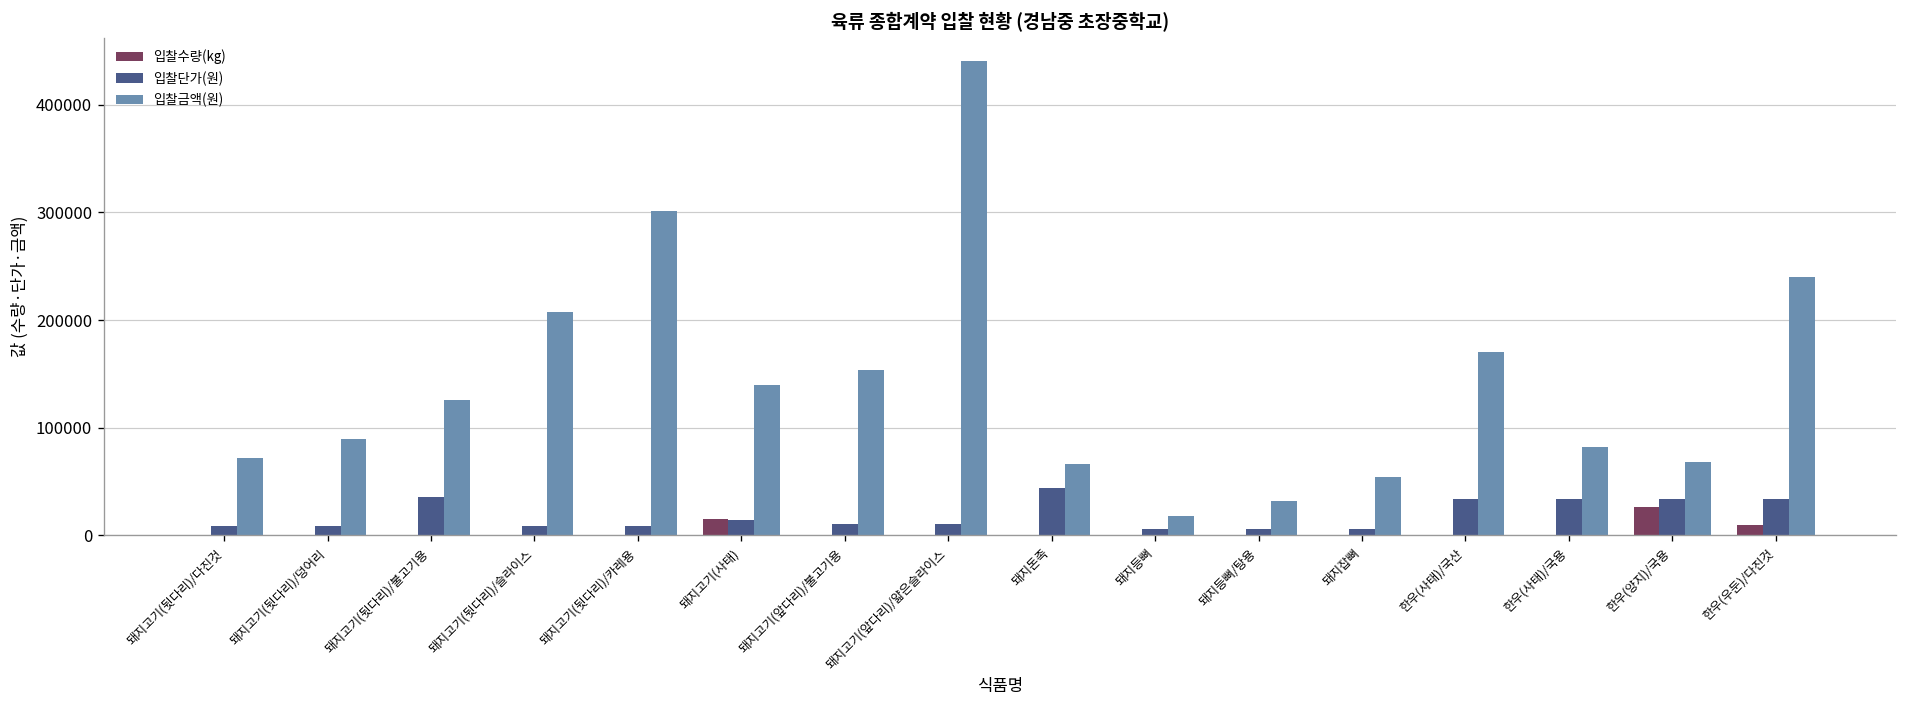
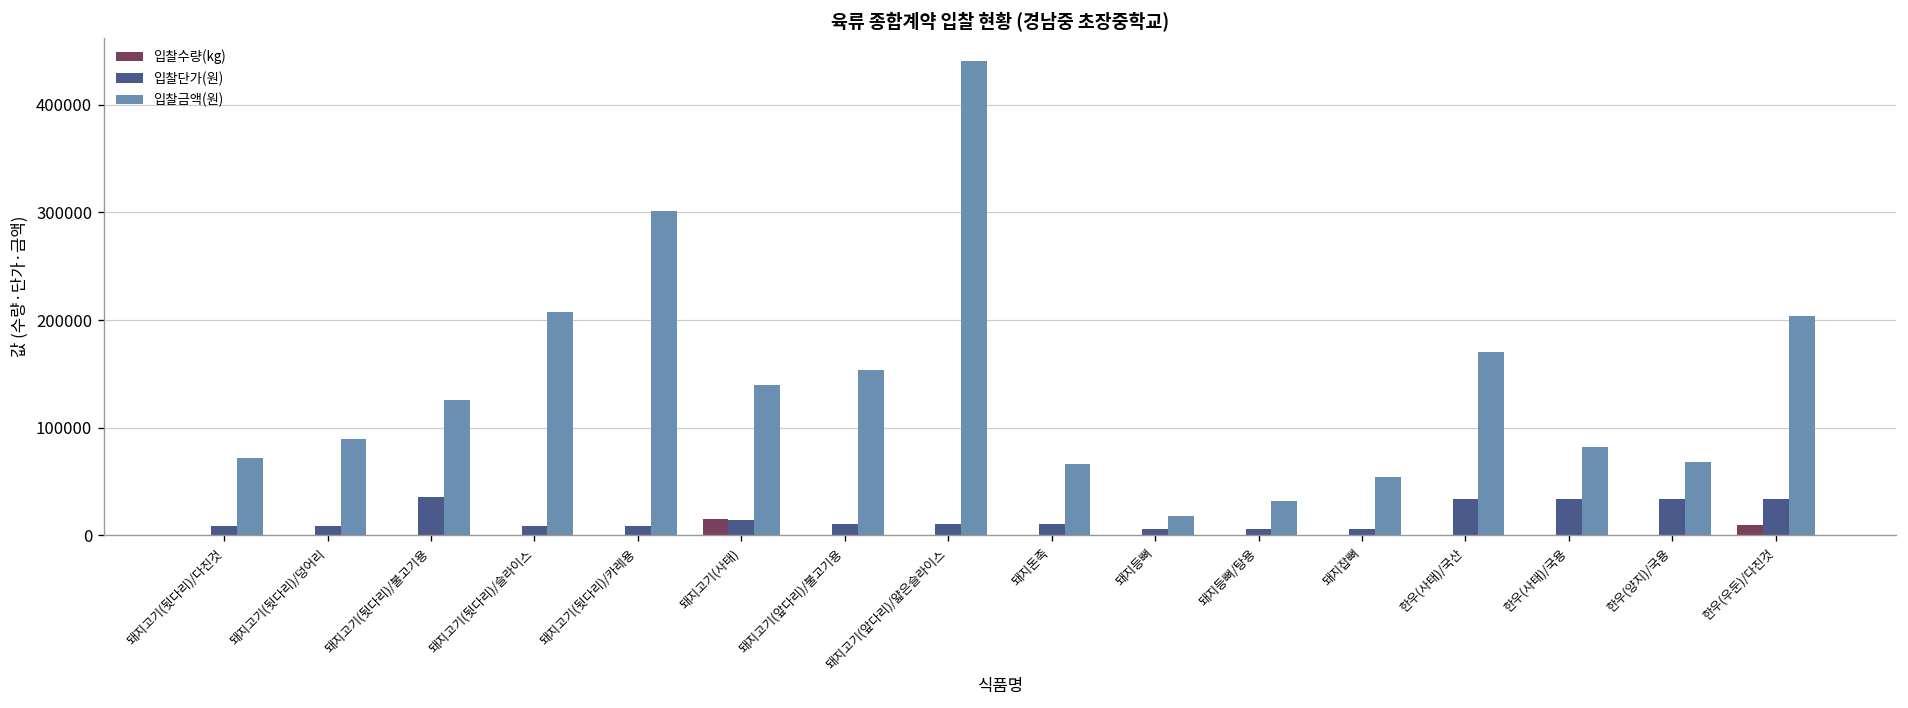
  {
    "입찰수량(kg)": {
      "돼지고기(사태)": 20000,
-     "한우(양지)/국용": 30000,
+     "한우(양지)/국용": 0,
      "한우(우둔)/다진것": 10000
    },
    "입찰단가(원)": {
      "돼지고기(뒷다리)/다진것": 10000,
      "돼지고기(뒷다리)/덩어리": 10000,
      "돼지고기(뒷다리)/불고기용": 40000,
      "돼지고기(뒷다리)/슬라이스": 10000,
      "돼지고기(뒷다리)/카레용": 10000,
      "돼지고기(사태)": 10000,
      "돼지고기(앞다리)/불고기용": 10000,
      "돼지고기(앞다리)/얇은슬라이스": 10000,
-     "돼지돈족": 40000,
+     "돼지돈족": 10000,
      "돼지등뼈": 10000,
      "돼지등뼈/탕용": 10000,
      "돼지잡뼈": 10000,
      "한우(사태)/국산": 30000,
      "한우(사태)/국용": 30000,
      "한우(양지)/국용": 30000,
      "한우(우둔)/다진것": 30000
    },
    "입찰금액(원)": {
      "돼지고기(뒷다리)/다진것": 70000,
      "돼지고기(뒷다리)/덩어리": 90000,
      "돼지고기(뒷다리)/불고기용": 130000,
      "돼지고기(뒷다리)/슬라이스": 210000,
      "돼지고기(뒷다리)/카레용": 300000,
      "돼지고기(사태)": 140000,
      "돼지고기(앞다리)/불고기용": 150000,
      "돼지고기(앞다리)/얇은슬라이스": 440000,
      "돼지돈족": 70000,
      "돼지등뼈": 20000,
      "돼지등뼈/탕용": 30000,
      "돼지잡뼈": 50000,
      "한우(사태)/국산": 170000,
      "한우(사태)/국용": 80000,
      "한우(양지)/국용": 70000,
-     "한우(우둔)/다진것": 240000
+     "한우(우둔)/다진것": 200000
    }
  }
